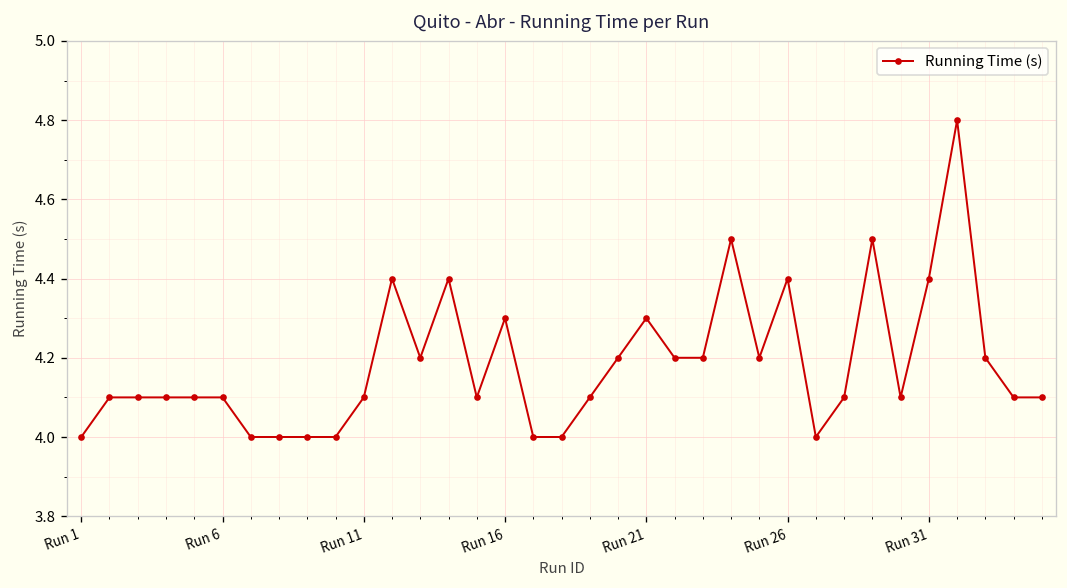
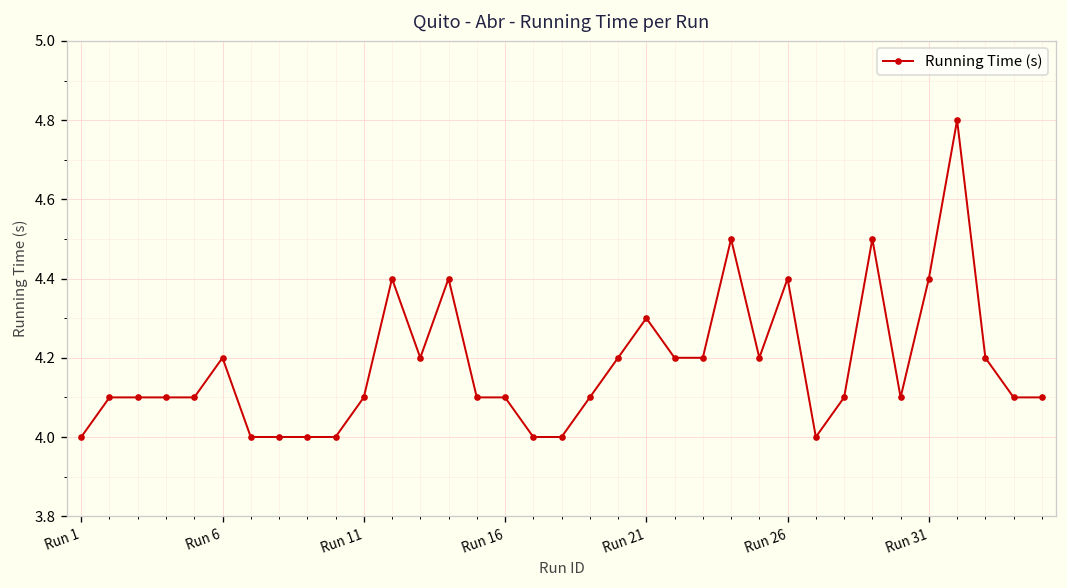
  {
    "Run 1": 4.0,
-   "Run 6": 4.1,
+   "Run 6": 4.2,
    "Run 11": 4.1,
-   "Run 16": 4.3,
+   "Run 16": 4.1,
    "Run 21": 4.3,
    "Run 26": 4.4,
    "Run 31": 4.4
  }
